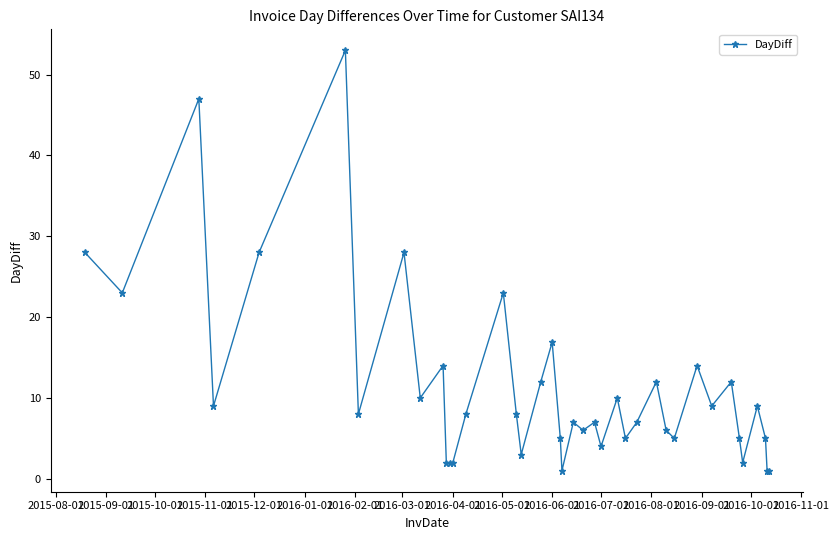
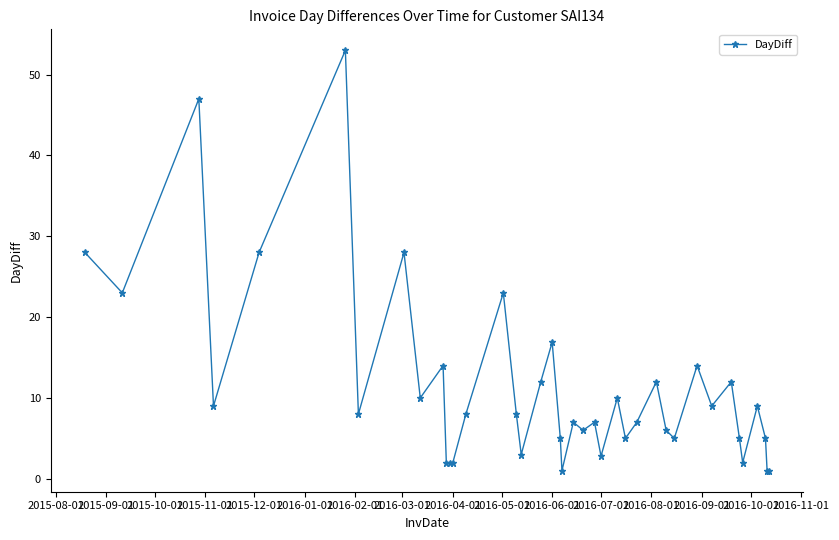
  {
    "2016-04-01": 2,
    "2016-06-01": 17,
-   "2016-07-01": 4
+   "2016-07-01": 3
  }
